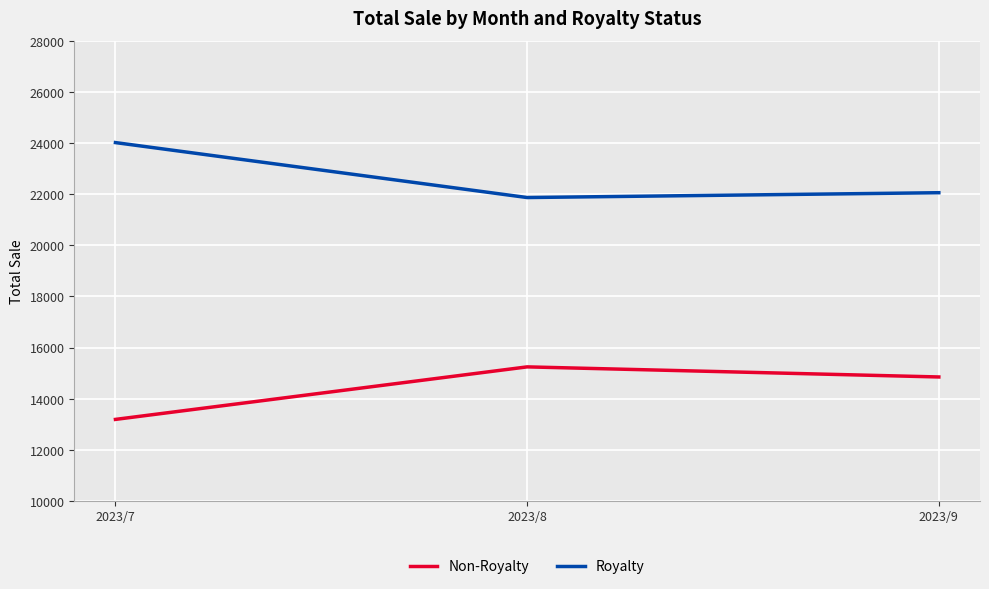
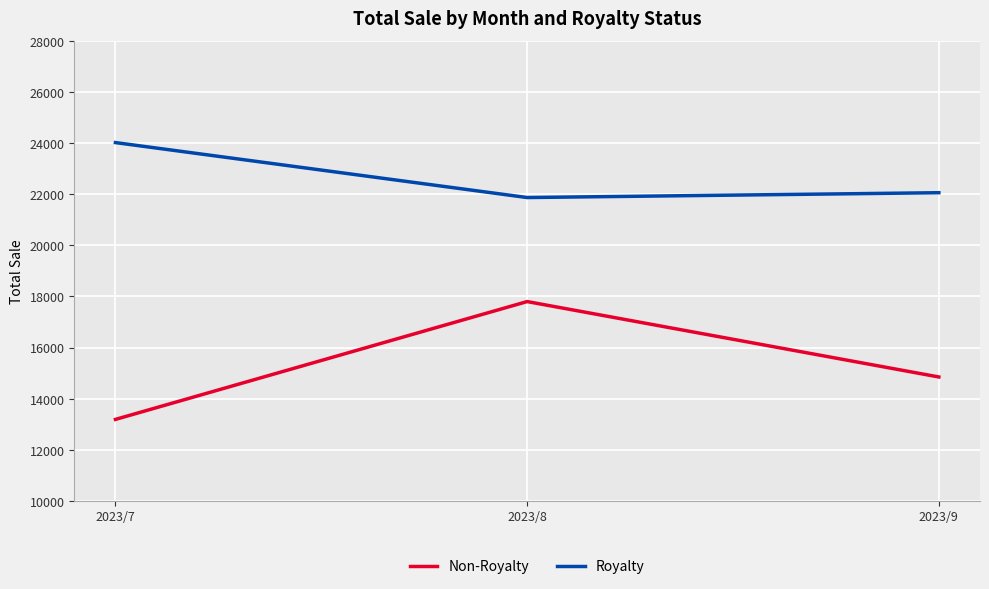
  {
    "Non-Royalty": {
      "2023/7": 13200,
-     "2023/8": 15200,
+     "2023/8": 17800,
      "2023/9": 14900
    },
    "Royalty": {
      "2023/7": 24000,
      "2023/8": 21900,
      "2023/9": 22100
    }
  }
